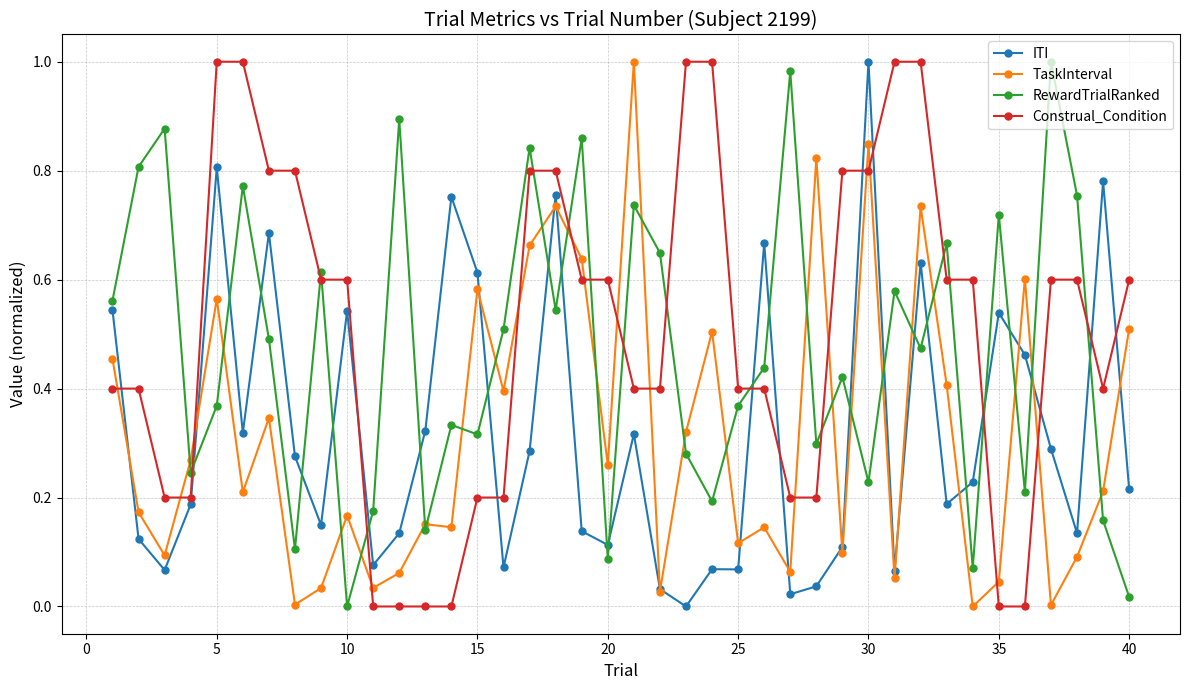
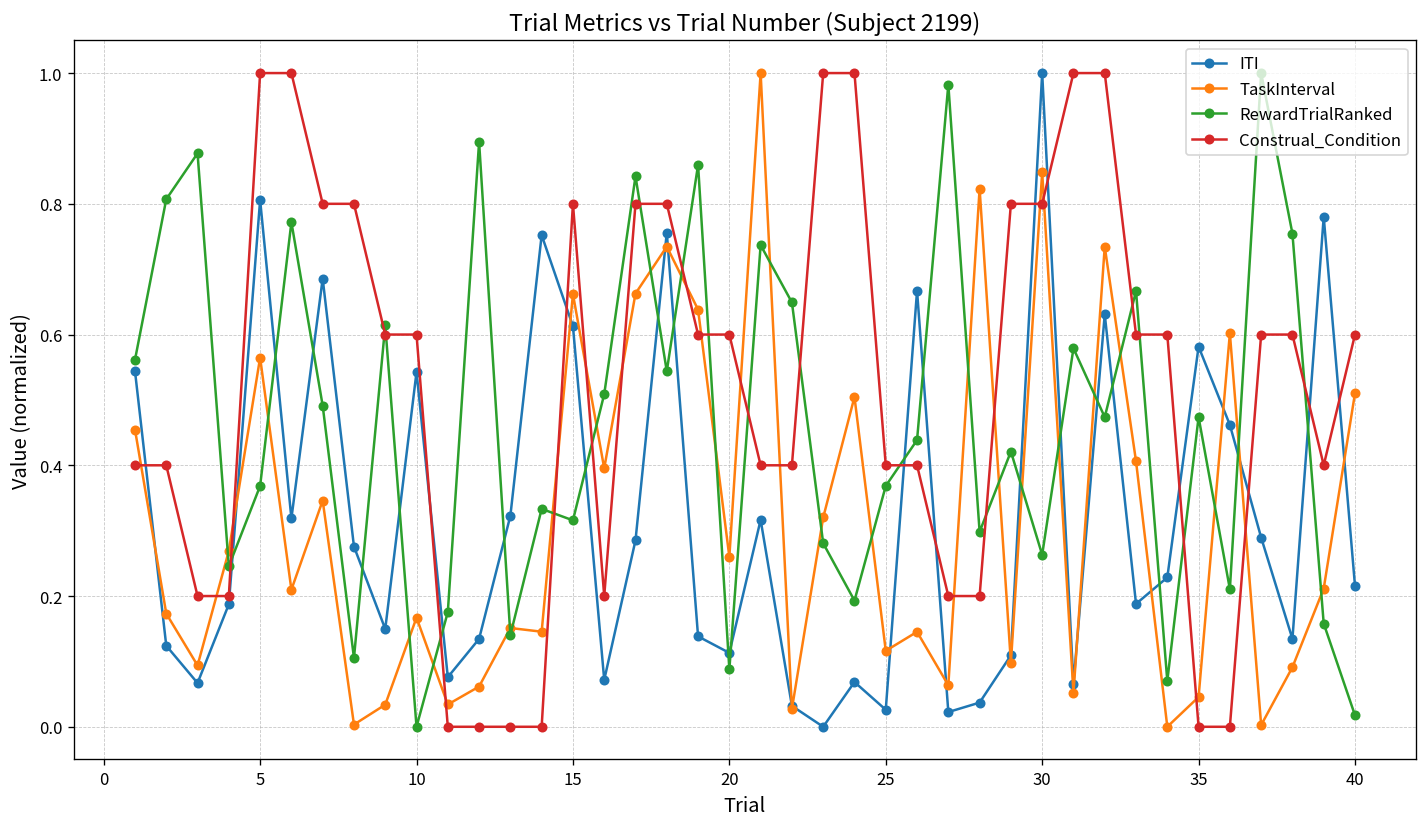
  {
    "ITI": {
      "5": 0.81,
      "10": 0.54,
      "15": 0.61,
      "20": 0.11,
-     "25": 0.07,
+     "25": 0.03,
      "30": 1.00,
-     "35": 0.54,
+     "35": 0.58,
      "40": 0.22
    },
    "TaskInterval": {
      "5": 0.56,
      "10": 0.17,
-     "15": 0.58,
+     "15": 0.66,
      "20": 0.26,
      "25": 0.12,
      "30": 0.85,
      "35": 0.05,
      "40": 0.51
    },
    "RewardTrialRanked": {
      "5": 0.37,
      "10": 0.00,
      "15": 0.32,
      "20": 0.09,
      "25": 0.37,
-     "30": 0.23,
-     "35": 0.72,
+     "30": 0.26,
+     "35": 0.47,
      "40": 0.02
    },
    "Construal_Condition": {
      "5": 1.00,
      "10": 0.60,
-     "15": 0.20,
+     "15": 0.80,
      "20": 0.60,
      "25": 0.40,
      "30": 0.80,
      "35": 0.00,
      "40": 0.60
    }
  }
